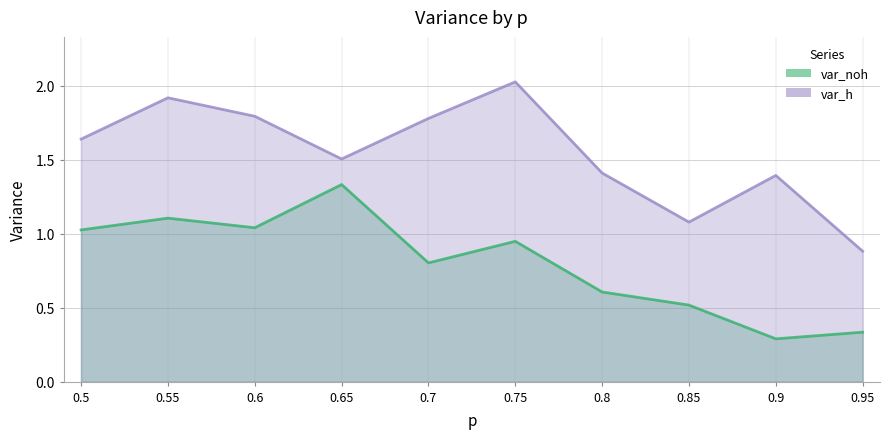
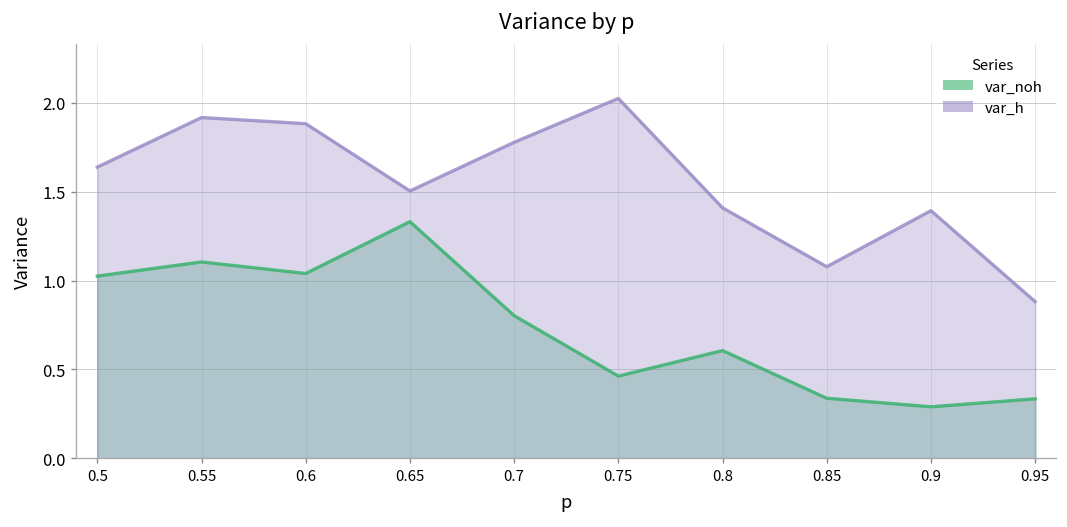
  {
    "var_noh": {
      "0.5": 1.02,
      "0.55": 1.10,
      "0.6": 1.04,
      "0.65": 1.33,
      "0.7": 0.80,
-     "0.75": 0.95,
+     "0.75": 0.46,
      "0.8": 0.61,
-     "0.85": 0.52,
+     "0.85": 0.34,
      "0.9": 0.29,
      "0.95": 0.33
    },
    "var_h": {
      "0.5": 1.64,
      "0.55": 1.92,
-     "0.6": 1.79,
+     "0.6": 1.88,
      "0.65": 1.50,
      "0.7": 1.78,
      "0.75": 2.02,
      "0.8": 1.41,
      "0.85": 1.08,
      "0.9": 1.39,
      "0.95": 0.88
    }
  }
